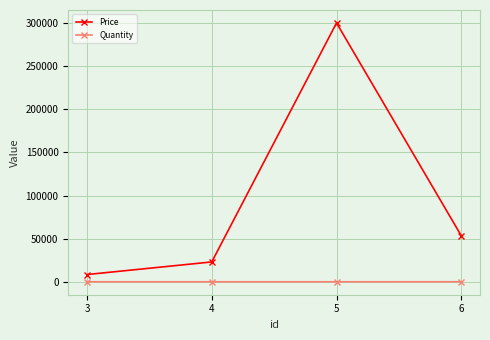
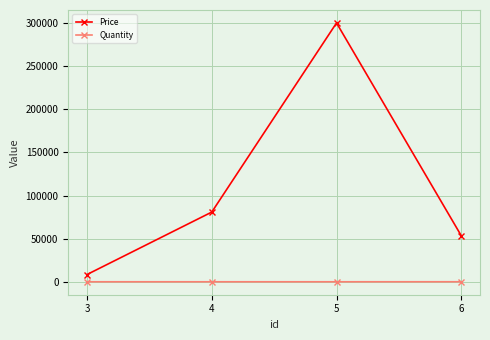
  {
    "Price": {
      "3": 10000,
-     "4": 20000,
+     "4": 80000,
      "5": 300000,
      "6": 50000
    },
    "Quantity": {
      "3": 0,
      "4": 0,
      "5": 0,
      "6": 0
    }
  }
